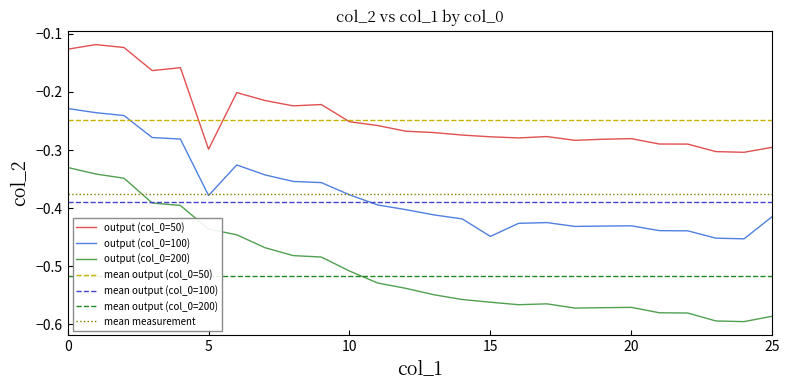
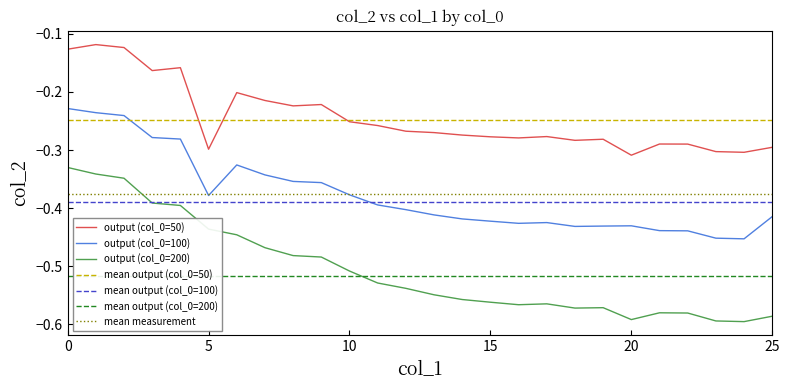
  {
    "output (col_0=50)": {
      "0": -0.13,
      "5": -0.30,
      "10": -0.25,
      "15": -0.28,
-     "20": -0.28,
+     "20": -0.31,
      "25": -0.30
    },
    "output (col_0=100)": {
      "0": -0.23,
      "5": -0.38,
      "10": -0.38,
-     "15": -0.45,
+     "15": -0.42,
      "20": -0.43,
      "25": -0.41
    },
    "output (col_0=200)": {
      "0": -0.33,
      "10": -0.51,
      "15": -0.56,
-     "20": -0.57,
+     "20": -0.59,
      "25": -0.59
    }
  }
